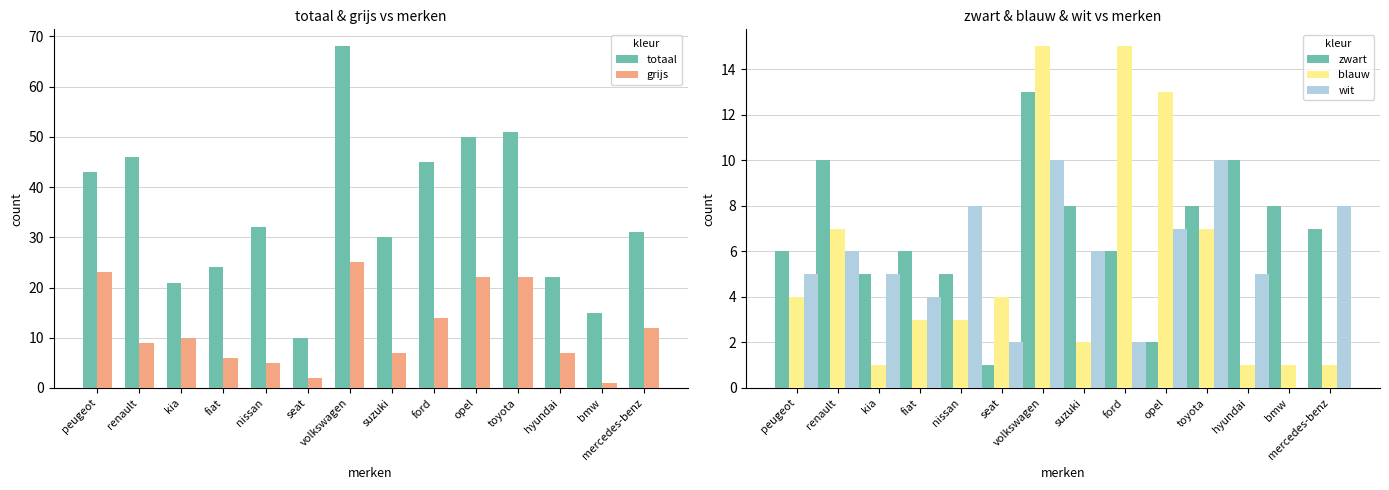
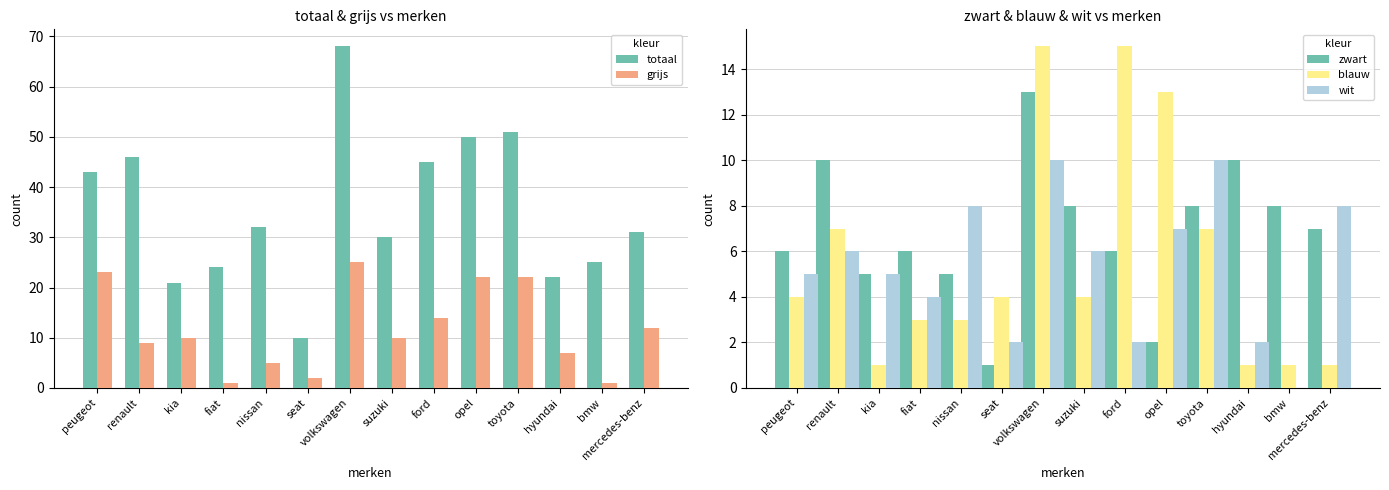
  {
    "totaal & grijs vs merken": {
      "totaal": {
        "peugeot": 43,
        "renault": 46,
        "kia": 21,
        "fiat": 24,
        "nissan": 32,
        "seat": 10,
        "volkswagen": 68,
        "suzuki": 30,
        "ford": 45,
        "opel": 50,
        "toyota": 51,
        "hyundai": 22,
-       "bmw": 15,
+       "bmw": 25,
        "mercedes-benz": 31
      },
      "grijs": {
        "peugeot": 23,
        "renault": 9,
        "kia": 10,
-       "fiat": 6,
+       "fiat": 1,
        "nissan": 5,
        "seat": 2,
        "volkswagen": 25,
-       "suzuki": 7,
+       "suzuki": 10,
        "ford": 14,
        "opel": 22,
        "toyota": 22,
        "hyundai": 7,
        "bmw": 1,
        "mercedes-benz": 12
      }
    },
    "zwart & blauw & wit vs merken": {
      "zwart": {
        "peugeot": 6,
        "renault": 10,
        "kia": 5,
        "fiat": 6,
        "nissan": 5,
        "seat": 1,
        "volkswagen": 13,
        "suzuki": 8,
        "ford": 6,
        "opel": 2,
        "toyota": 8,
        "hyundai": 10,
        "bmw": 8,
        "mercedes-benz": 7
      },
      "blauw": {
        "peugeot": 4,
        "renault": 7,
        "kia": 1,
        "fiat": 3,
        "nissan": 3,
        "seat": 4,
        "volkswagen": 15,
-       "suzuki": 2,
+       "suzuki": 4,
        "ford": 15,
        "opel": 13,
        "toyota": 7,
        "hyundai": 1,
        "bmw": 1,
        "mercedes-benz": 1
      },
      "wit": {
        "peugeot": 5,
        "renault": 6,
        "kia": 5,
        "fiat": 4,
        "nissan": 8,
        "seat": 2,
        "volkswagen": 10,
        "suzuki": 6,
        "ford": 2,
        "opel": 7,
        "toyota": 10,
-       "hyundai": 5,
+       "hyundai": 2,
        "bmw": 0,
        "mercedes-benz": 8
      }
    }
  }
